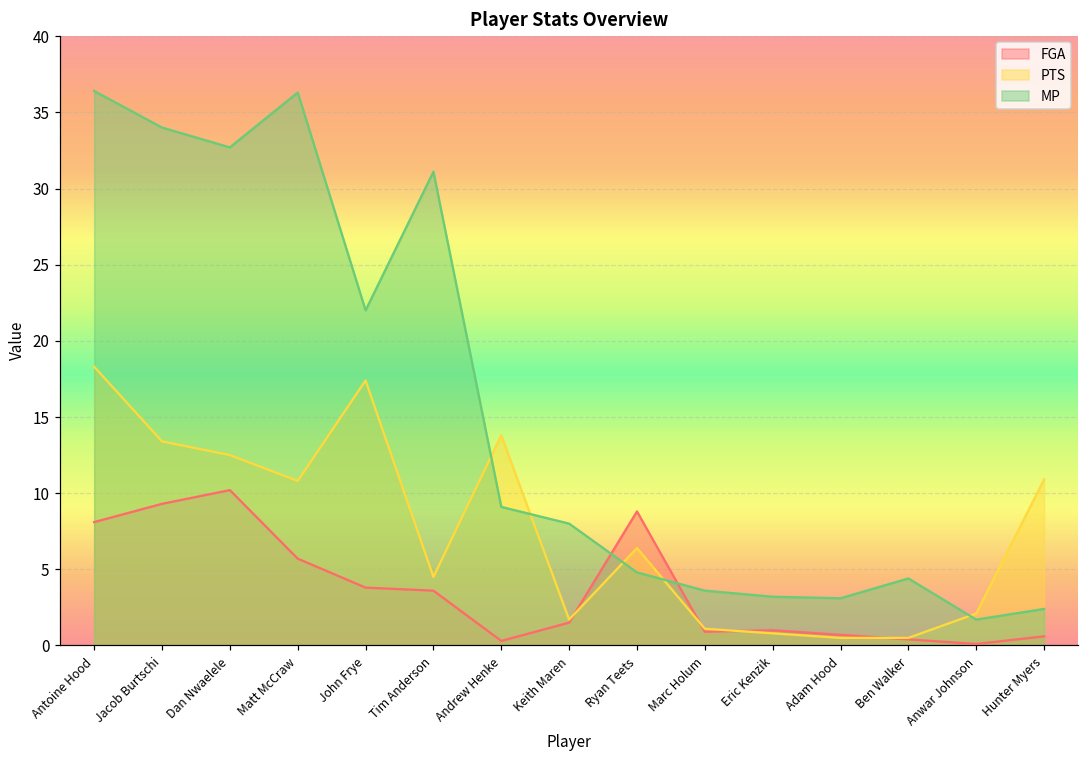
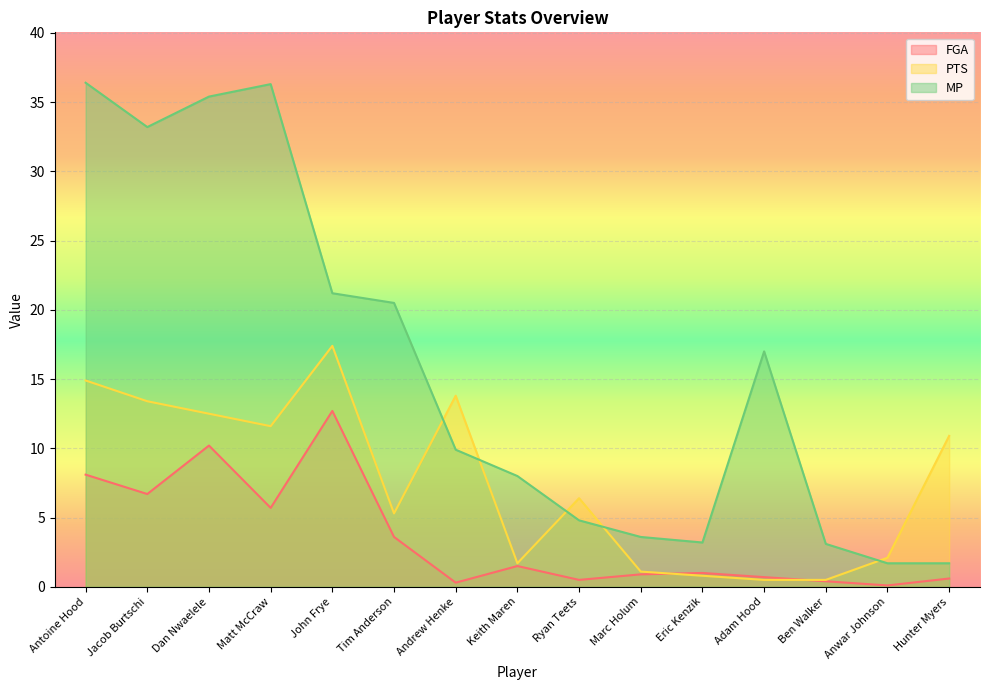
  {
    "FGA": {
      "Antoine Hood": 8.1,
-     "Jacob Burtschi": 9.3,
+     "Jacob Burtschi": 6.7,
      "Dan Nwaelele": 10.2,
      "Matt McCraw": 5.7,
-     "John Frye": 3.8,
+     "John Frye": 12.7,
      "Tim Anderson": 3.6,
      "Andrew Henke": 0.3,
      "Keith Maren": 1.5,
-     "Ryan Teets": 8.8,
+     "Ryan Teets": 0.5,
      "Marc Holum": 0.9,
      "Eric Kenzik": 1.0,
      "Adam Hood": 0.7,
      "Anwar Johnson": 0.1,
      "Hunter Myers": 0.6
    },
    "PTS": {
-     "Antoine Hood": 18.3,
+     "Antoine Hood": 14.9,
      "Jacob Burtschi": 13.4,
      "Dan Nwaelele": 12.5,
-     "Matt McCraw": 10.8,
+     "Matt McCraw": 11.6,
      "John Frye": 17.4,
-     "Tim Anderson": 4.5,
+     "Tim Anderson": 5.3,
      "Andrew Henke": 13.8,
      "Keith Maren": 1.7,
      "Ryan Teets": 6.4,
      "Marc Holum": 1.1,
      "Eric Kenzik": 0.8,
      "Adam Hood": 0.5,
      "Anwar Johnson": 2.1,
      "Hunter Myers": 10.9
    },
    "MP": {
      "Antoine Hood": 36.4,
-     "Jacob Burtschi": 34.0,
-     "Dan Nwaelele": 32.7,
+     "Jacob Burtschi": 33.2,
+     "Dan Nwaelele": 35.4,
      "Matt McCraw": 36.3,
-     "John Frye": 22.0,
-     "Tim Anderson": 31.1,
-     "Andrew Henke": 9.1,
+     "John Frye": 21.2,
+     "Tim Anderson": 20.5,
+     "Andrew Henke": 9.9,
      "Keith Maren": 8.0,
      "Ryan Teets": 4.8,
      "Marc Holum": 3.6,
      "Eric Kenzik": 3.2,
-     "Adam Hood": 3.1,
-     "Ben Walker": 4.4,
+     "Adam Hood": 17.0,
+     "Ben Walker": 3.1,
      "Anwar Johnson": 1.7,
-     "Hunter Myers": 2.4
+     "Hunter Myers": 1.7
    }
  }
